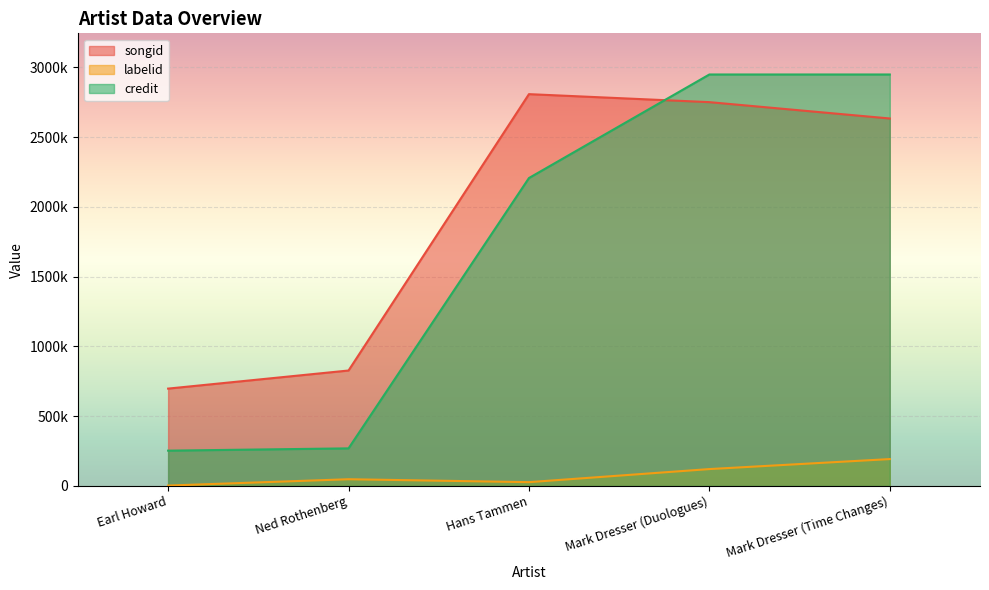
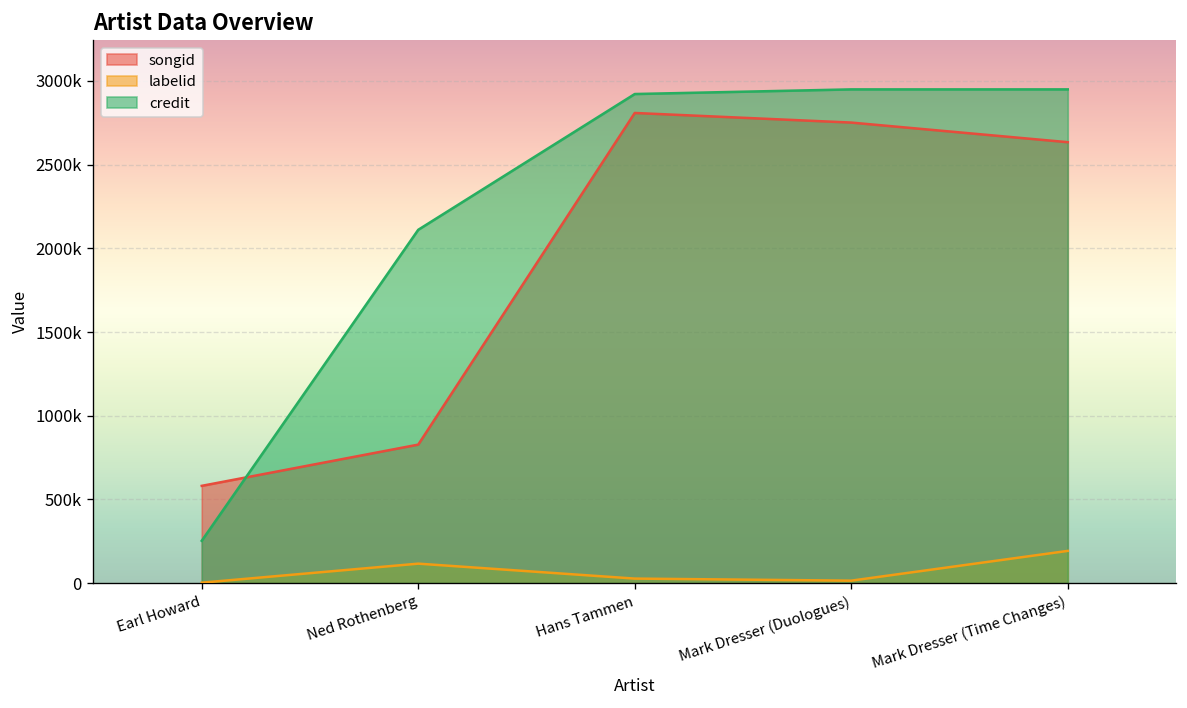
  {
    "songid": {
-     "Earl Howard": 700000,
+     "Earl Howard": 580000,
      "Ned Rothenberg": 830000,
      "Hans Tammen": 2810000,
      "Mark Dresser (Duologues)": 2750000,
      "Mark Dresser (Time Changes)": 2630000
    },
    "labelid": {
      "Earl Howard": 0,
-     "Ned Rothenberg": 50000,
+     "Ned Rothenberg": 120000,
      "Hans Tammen": 30000,
-     "Mark Dresser (Duologues)": 120000,
+     "Mark Dresser (Duologues)": 10000,
      "Mark Dresser (Time Changes)": 190000
    },
    "credit": {
      "Earl Howard": 250000,
-     "Ned Rothenberg": 270000,
-     "Hans Tammen": 2210000,
+     "Ned Rothenberg": 2110000,
+     "Hans Tammen": 2920000,
      "Mark Dresser (Duologues)": 2950000,
      "Mark Dresser (Time Changes)": 2950000
    }
  }
